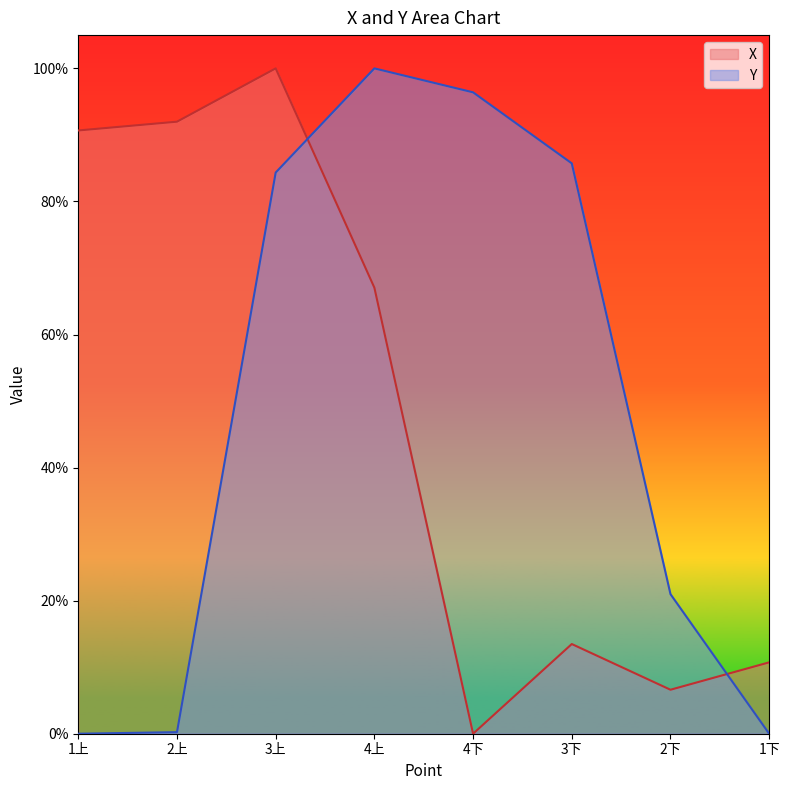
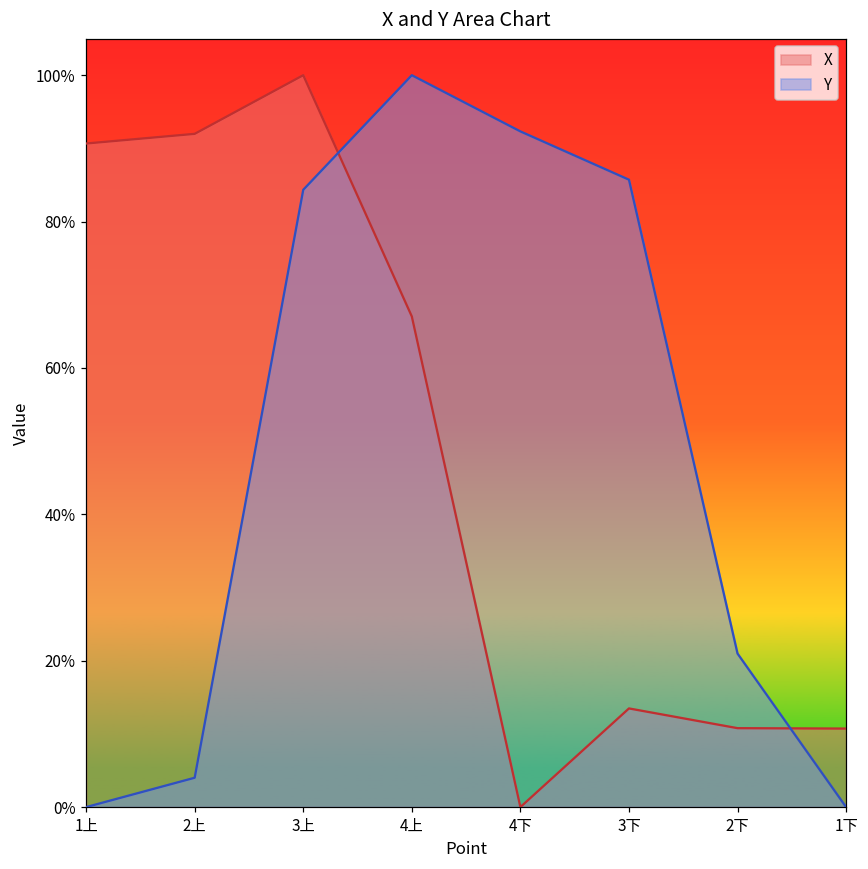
  {
    "X": {
      "1上": "91%",
      "2上": "92%",
      "3上": "100%",
      "4上": "67%",
      "4下": "0%",
      "3下": "13%",
-     "2下": "7%",
+     "2下": "11%",
      "1下": "11%"
    },
    "Y": {
      "1上": "0%",
-     "2上": "0%",
+     "2上": "4%",
      "3上": "84%",
      "4上": "100%",
-     "4下": "96%",
+     "4下": "92%",
      "3下": "86%",
      "2下": "21%",
      "1下": "0%"
    }
  }
